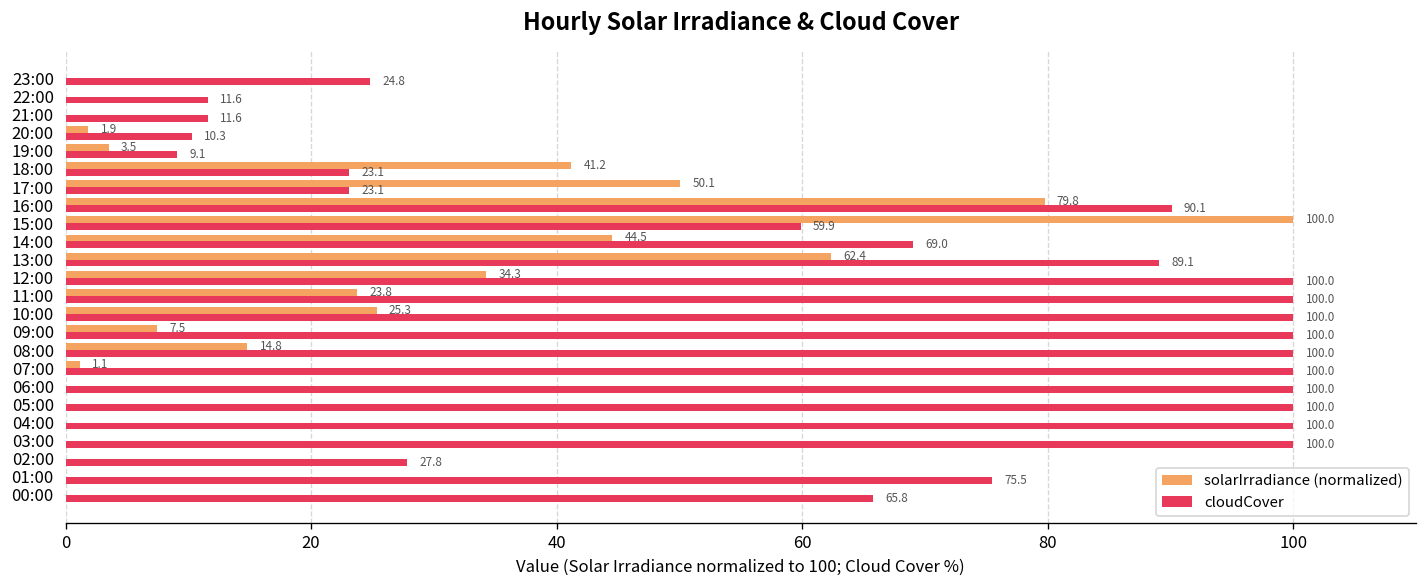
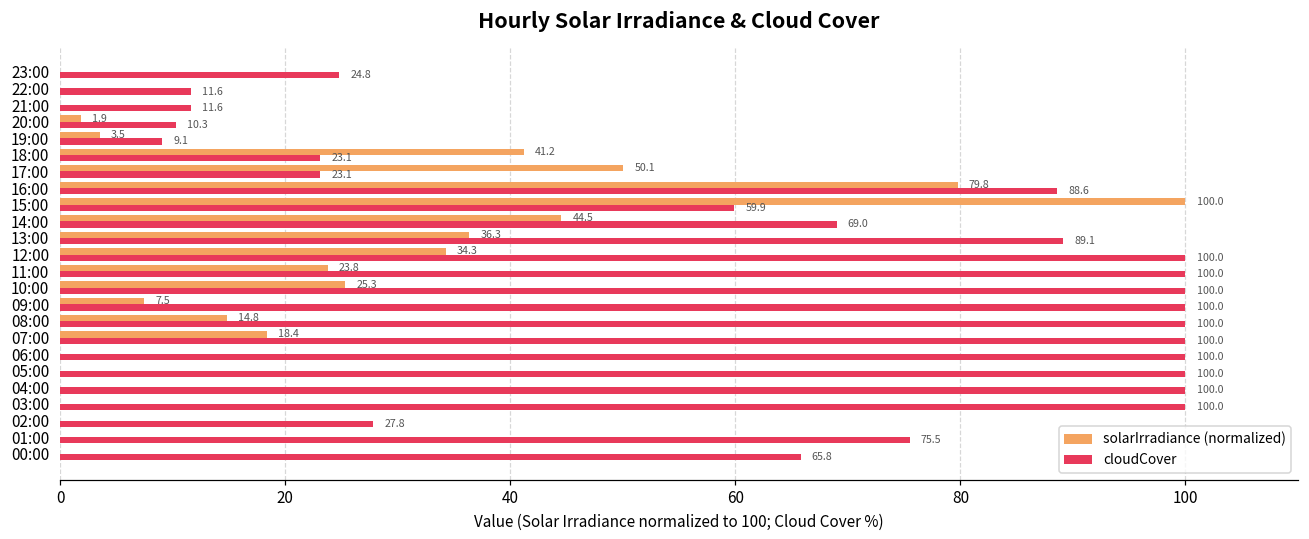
  {
    "solarIrradiance (normalized)": {
      "20:00": 1.9,
      "19:00": 3.5,
      "18:00": 41.2,
      "17:00": 50.1,
      "16:00": 79.8,
      "15:00": 100.0,
      "14:00": 44.5,
-     "13:00": 62.4,
+     "13:00": 36.3,
      "12:00": 34.3,
      "11:00": 23.8,
      "10:00": 25.3,
      "09:00": 7.5,
      "08:00": 14.8,
-     "07:00": 1.1
+     "07:00": 18.4
    },
    "cloudCover": {
      "23:00": 24.8,
      "22:00": 11.6,
      "21:00": 11.6,
      "20:00": 10.3,
      "19:00": 9.1,
      "18:00": 23.1,
      "17:00": 23.1,
-     "16:00": 90.1,
+     "16:00": 88.6,
      "15:00": 59.9,
      "14:00": 69.0,
      "13:00": 89.1,
      "12:00": 100.0,
      "11:00": 100.0,
      "10:00": 100.0,
      "09:00": 100.0,
      "08:00": 100.0,
      "07:00": 100.0,
      "06:00": 100.0,
      "05:00": 100.0,
      "04:00": 100.0,
      "03:00": 100.0,
      "02:00": 27.8,
      "01:00": 75.5,
      "00:00": 65.8
    }
  }
